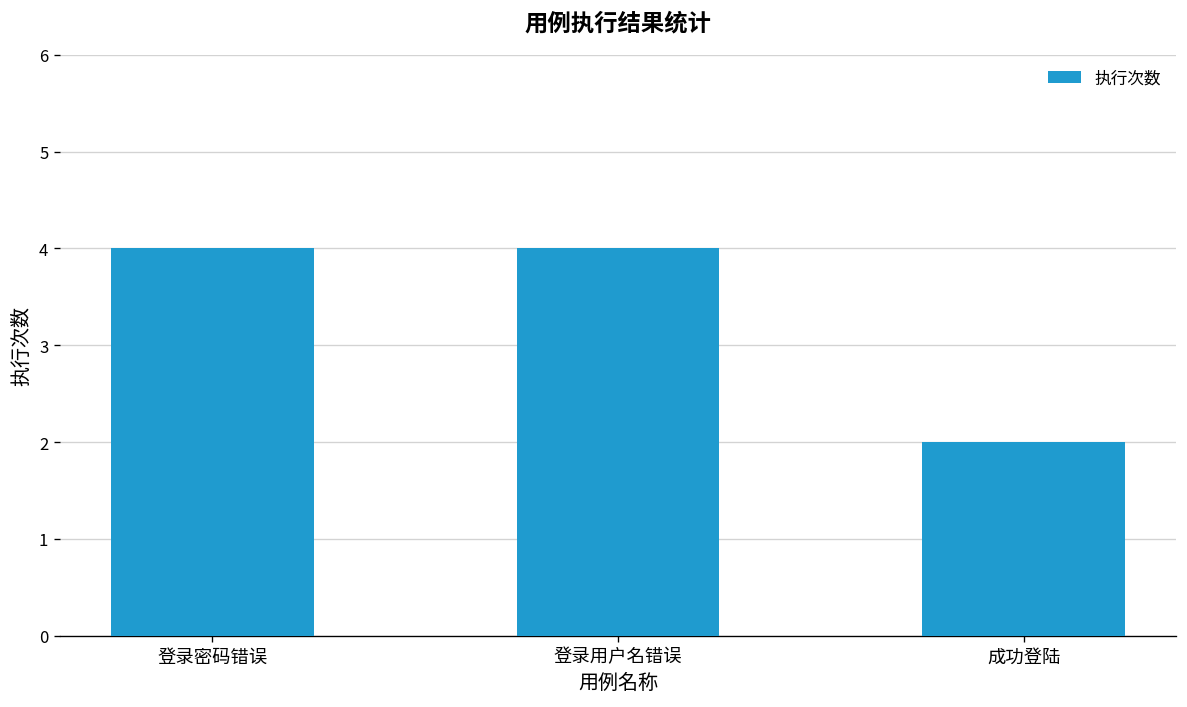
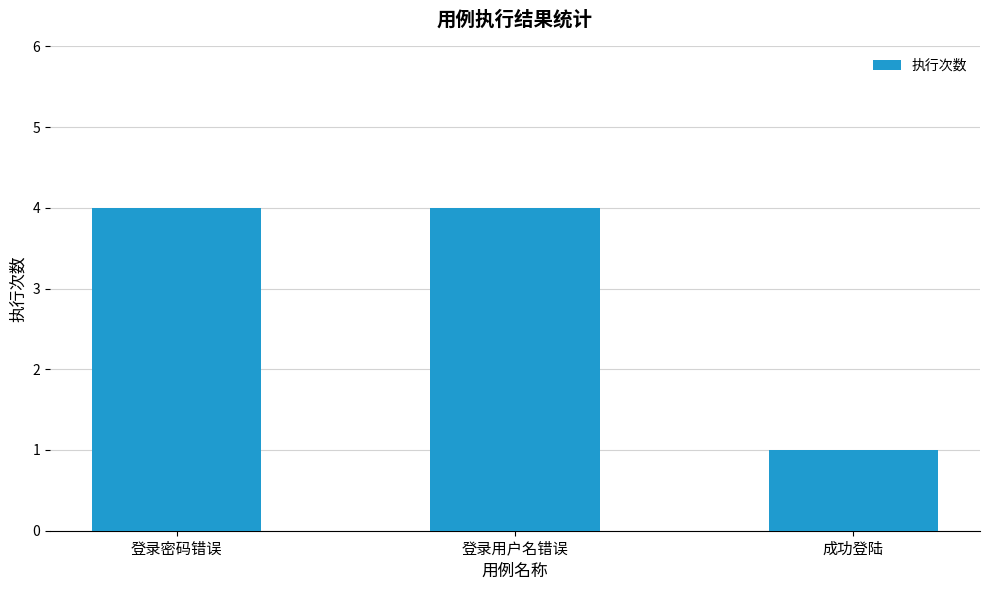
  {
    "登录密码错误": 4,
    "登录用户名错误": 4,
-   "成功登陆": 2
+   "成功登陆": 1
  }
